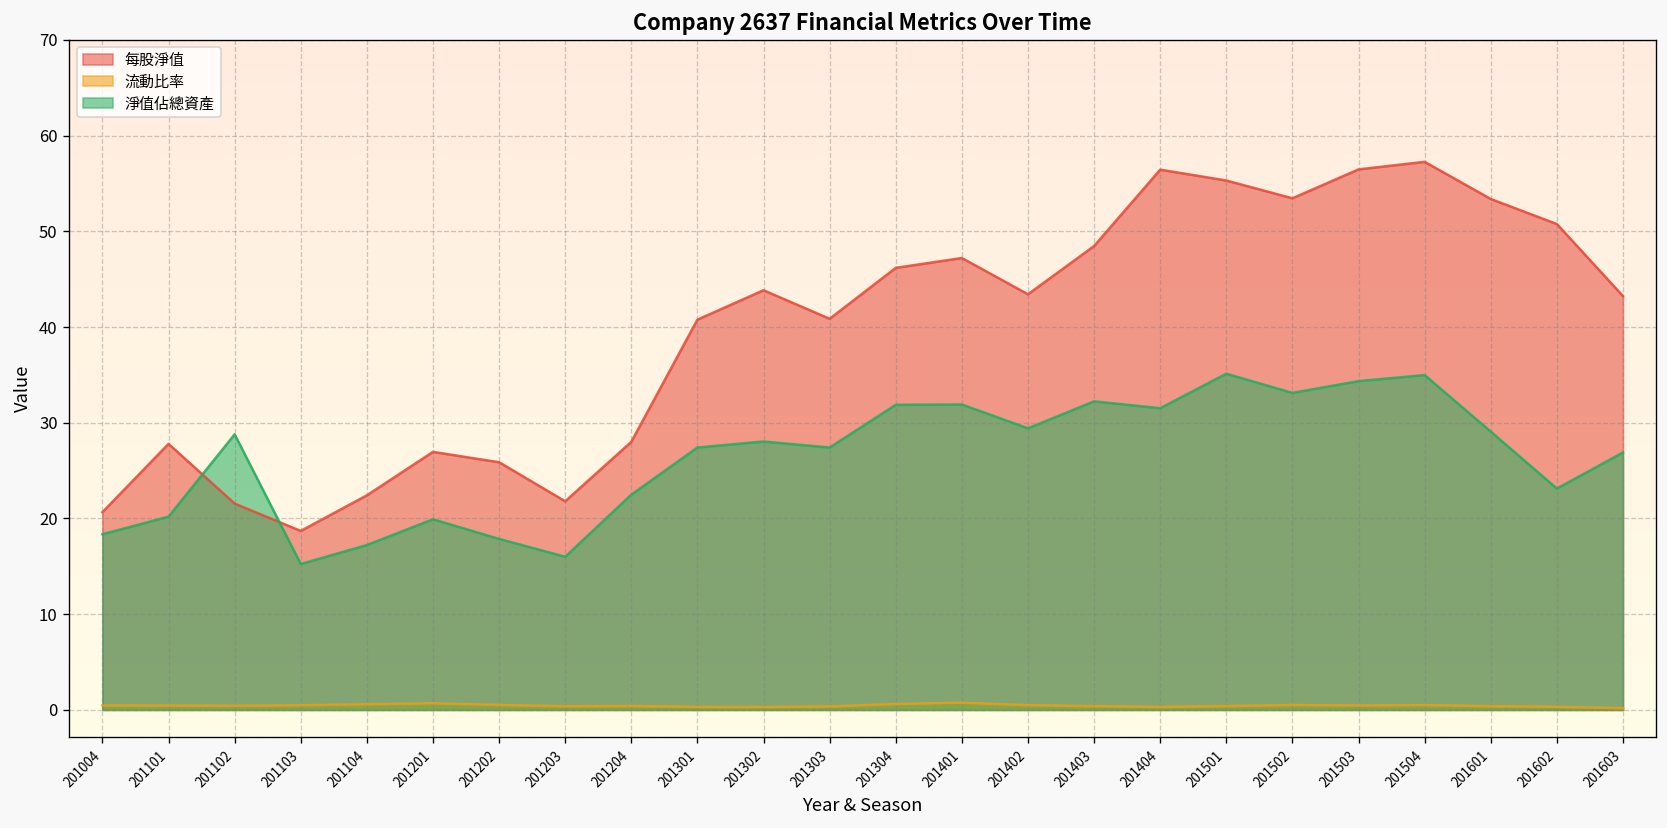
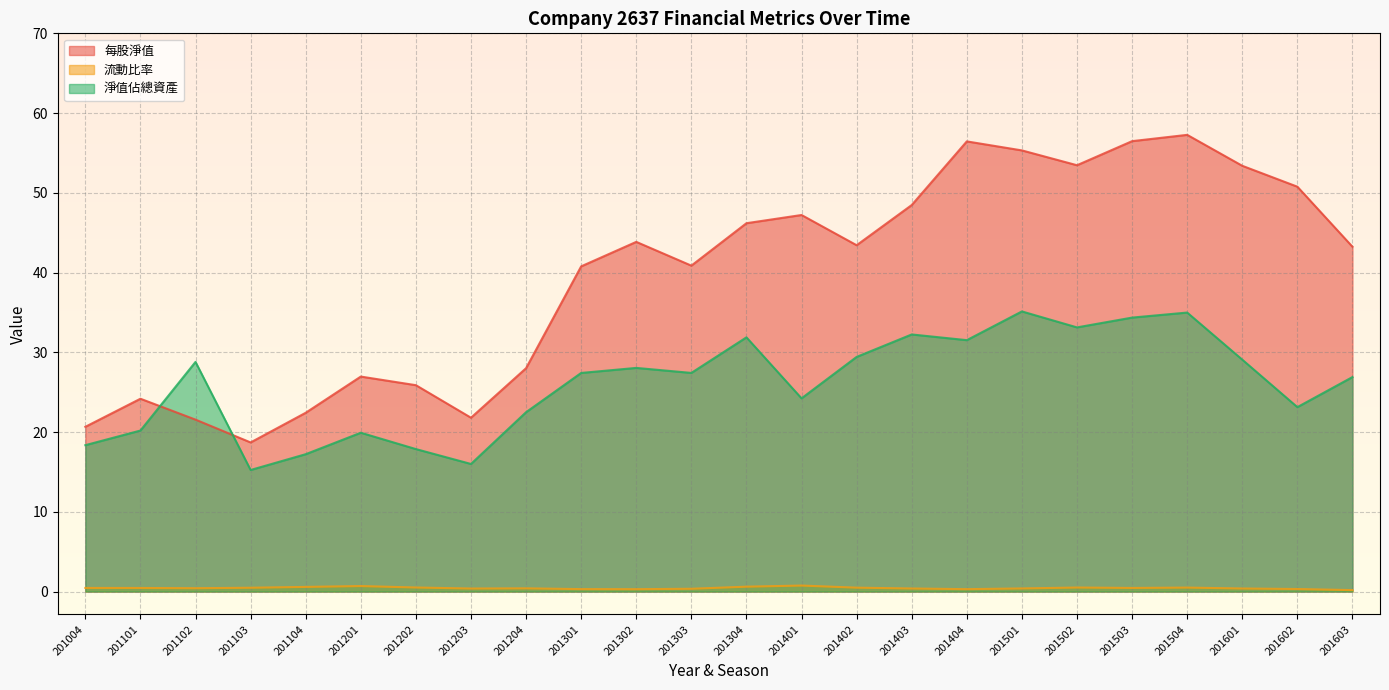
  {
    "每股淨值": {
      "201004": 21,
-     "201101": 28,
+     "201101": 24,
      "201102": 22,
      "201103": 19,
      "201104": 22,
      "201201": 27,
      "201202": 26,
      "201203": 22,
      "201204": 28,
      "201301": 41,
      "201302": 44,
      "201303": 41,
      "201304": 46,
      "201401": 47,
      "201402": 43,
      "201403": 48,
      "201404": 56,
      "201501": 55,
      "201502": 53,
      "201503": 56,
      "201504": 57,
      "201601": 53,
      "201602": 51,
      "201603": 43
    },
    "流動比率": {
      "201004": 0,
      "201101": 0,
      "201102": 0,
      "201103": 0,
      "201104": 1,
      "201201": 1,
      "201202": 1,
      "201203": 0,
      "201204": 0,
      "201301": 0,
      "201302": 0,
      "201303": 0,
      "201304": 1,
      "201401": 1,
      "201402": 0,
      "201403": 0,
      "201404": 0,
      "201501": 0,
      "201502": 1,
      "201503": 0,
      "201504": 0,
      "201601": 0,
      "201602": 0,
      "201603": 0
    },
    "淨值佔總資產": {
      "201004": 18,
      "201101": 20,
      "201102": 29,
      "201103": 15,
      "201104": 17,
      "201201": 20,
      "201202": 18,
      "201203": 16,
      "201204": 22,
      "201301": 27,
      "201302": 28,
      "201303": 27,
      "201304": 32,
-     "201401": 32,
+     "201401": 24,
      "201402": 29,
      "201403": 32,
      "201404": 32,
      "201501": 35,
      "201502": 33,
      "201503": 34,
      "201504": 35,
      "201601": 29,
      "201602": 23,
      "201603": 27
    }
  }
